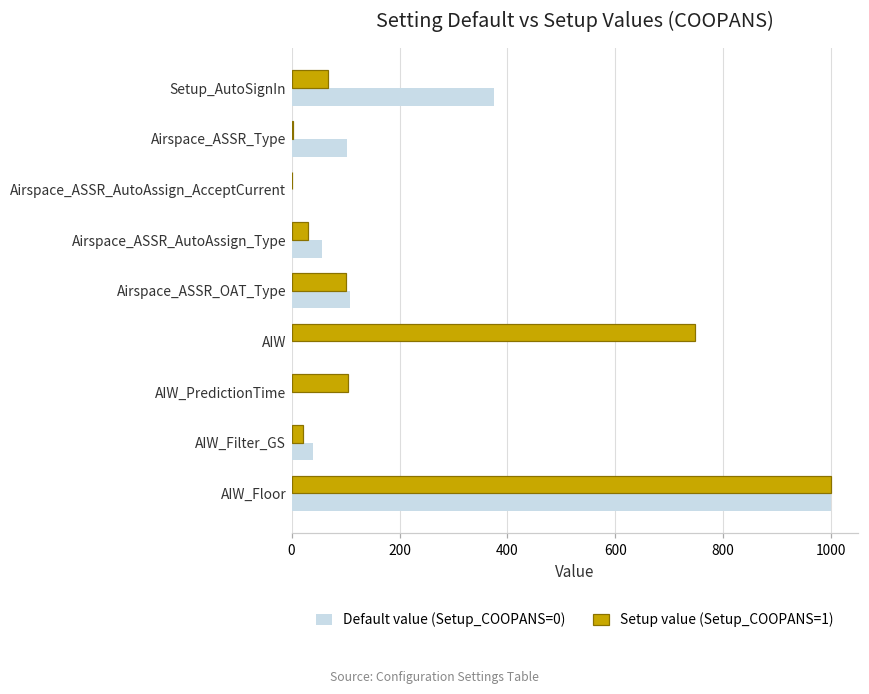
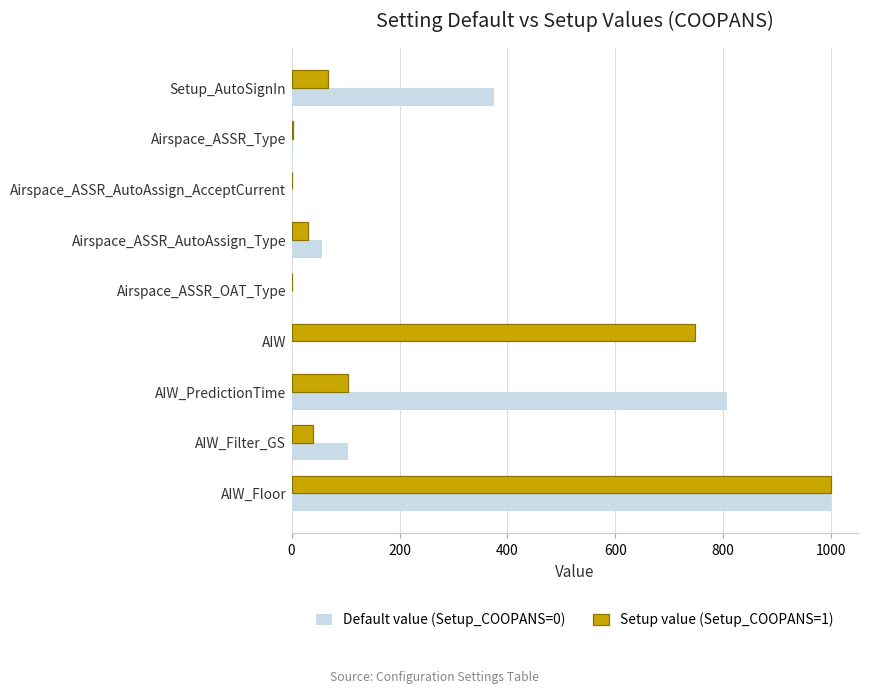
  {
    "Default value (Setup_COOPANS=0)": {
      "Setup_AutoSignIn": 380,
-     "Airspace_ASSR_Type": 100,
+     "Airspace_ASSR_Type": 0,
      "Airspace_ASSR_AutoAssign_AcceptCurrent": 0,
      "Airspace_ASSR_AutoAssign_Type": 60,
-     "Airspace_ASSR_OAT_Type": 110,
+     "Airspace_ASSR_OAT_Type": 0,
      "AIW": 0,
-     "AIW_PredictionTime": 0,
-     "AIW_Filter_GS": 40,
+     "AIW_PredictionTime": 810,
+     "AIW_Filter_GS": 110,
      "AIW_Floor": 1000
    },
    "Setup value (Setup_COOPANS=1)": {
      "Setup_AutoSignIn": 70,
      "Airspace_ASSR_AutoAssign_AcceptCurrent": 0,
      "Airspace_ASSR_AutoAssign_Type": 30,
-     "Airspace_ASSR_OAT_Type": 100,
+     "Airspace_ASSR_OAT_Type": 0,
      "AIW": 750,
      "AIW_PredictionTime": 110,
-     "AIW_Filter_GS": 20,
+     "AIW_Filter_GS": 40,
      "AIW_Floor": 1000
    }
  }
